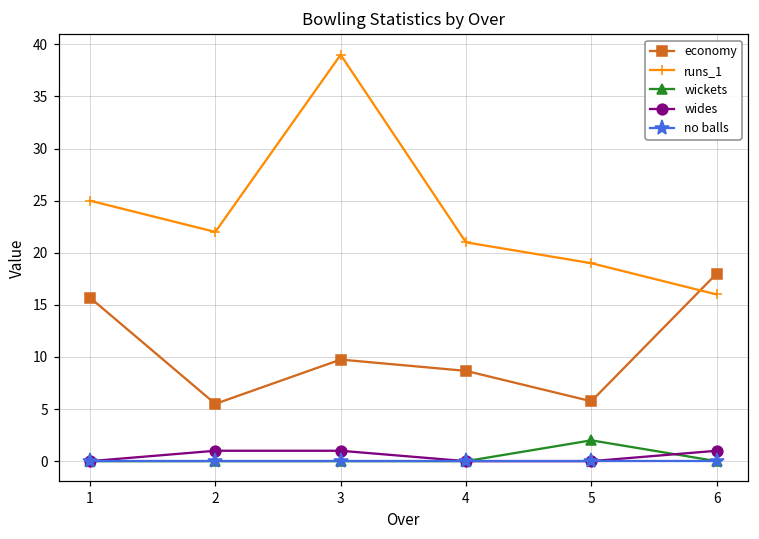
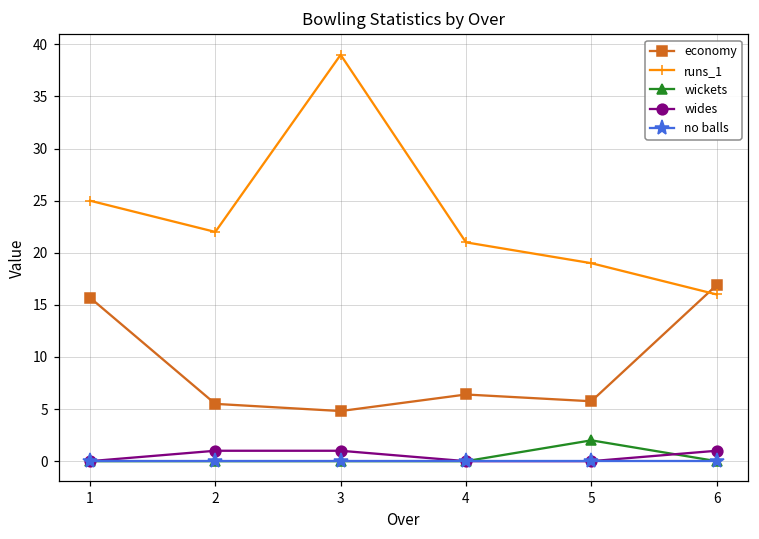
  {
    "economy": {
      "1": 16,
      "2": 6,
-     "3": 10,
-     "4": 9,
+     "3": 5,
+     "4": 6,
      "5": 6,
-     "6": 18
+     "6": 17
    },
    "runs_1": {
      "1": 25,
      "2": 22,
      "3": 39,
      "4": 21,
      "5": 19,
      "6": 16
    },
    "wickets": {
      "5": 2
    },
    "wides": {
      "2": 1,
      "3": 1,
      "6": 1
    }
  }
